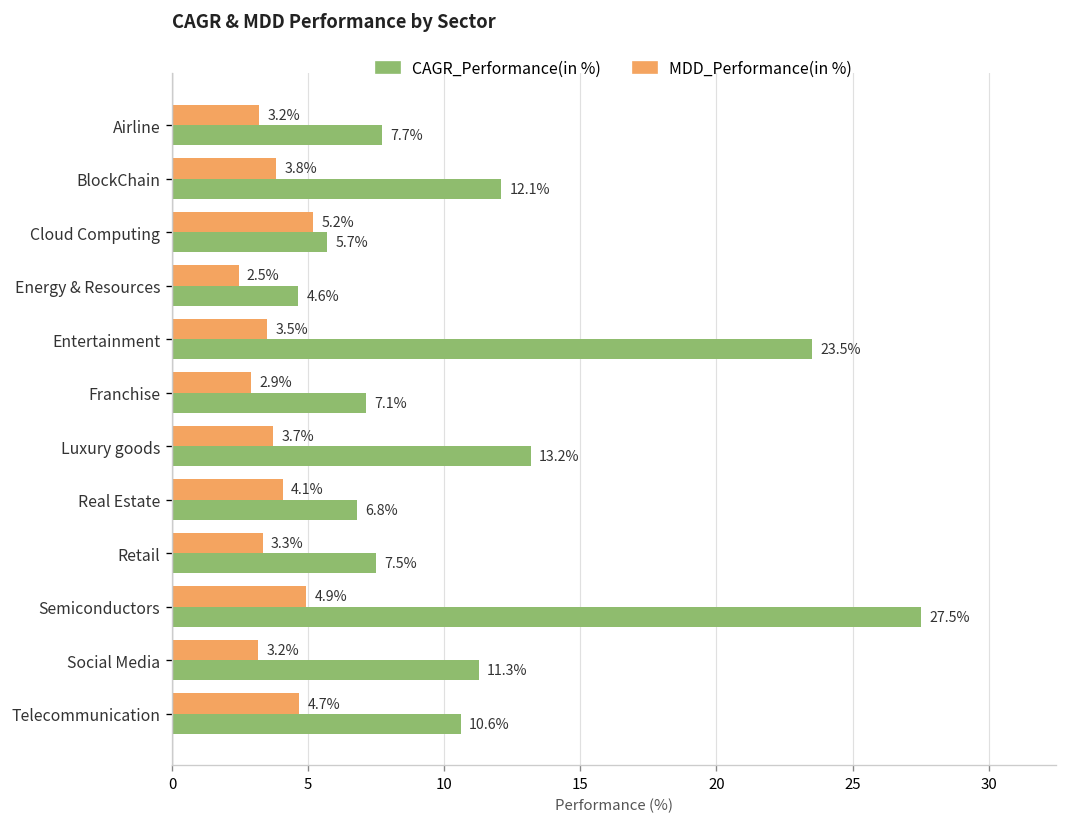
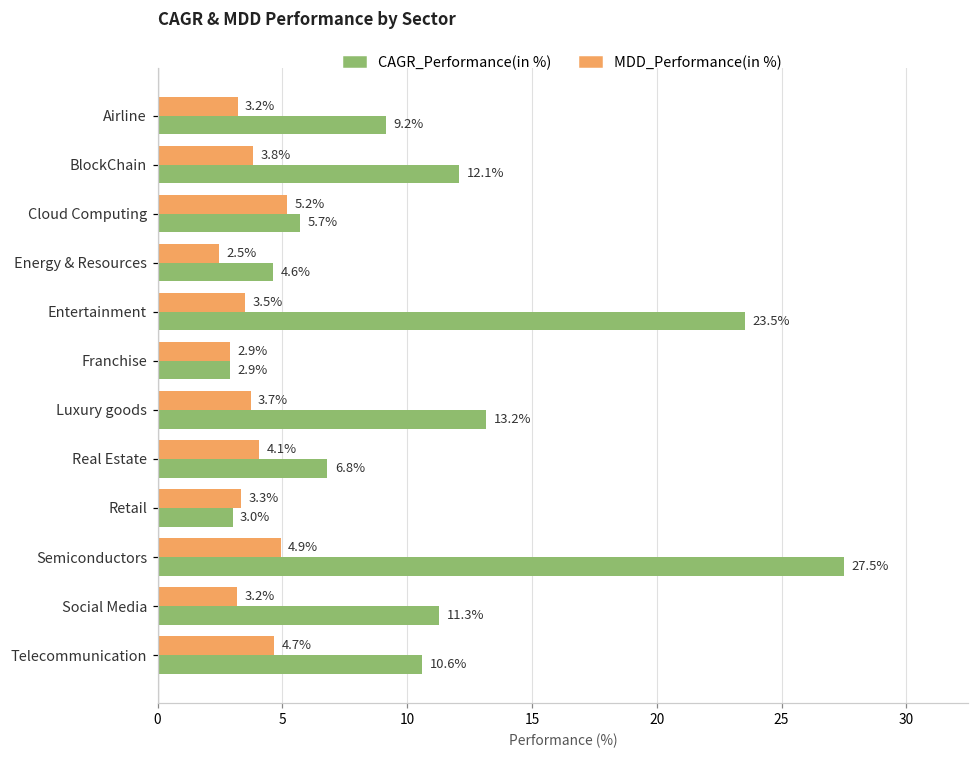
  {
    "CAGR_Performance(in %)": {
-     "Airline": "7.7%",
+     "Airline": "9.2%",
      "BlockChain": "12.1%",
      "Cloud Computing": "5.7%",
      "Energy & Resources": "4.6%",
      "Entertainment": "23.5%",
-     "Franchise": "7.1%",
+     "Franchise": "2.9%",
      "Luxury goods": "13.2%",
      "Real Estate": "6.8%",
-     "Retail": "7.5%",
+     "Retail": "3.0%",
      "Semiconductors": "27.5%",
      "Social Media": "11.3%",
      "Telecommunication": "10.6%"
    },
    "MDD_Performance(in %)": {
      "Airline": "3.2%",
      "BlockChain": "3.8%",
      "Cloud Computing": "5.2%",
      "Energy & Resources": "2.5%",
      "Entertainment": "3.5%",
      "Franchise": "2.9%",
      "Luxury goods": "3.7%",
      "Real Estate": "4.1%",
      "Retail": "3.3%",
      "Semiconductors": "4.9%",
      "Social Media": "3.2%",
      "Telecommunication": "4.7%"
    }
  }
